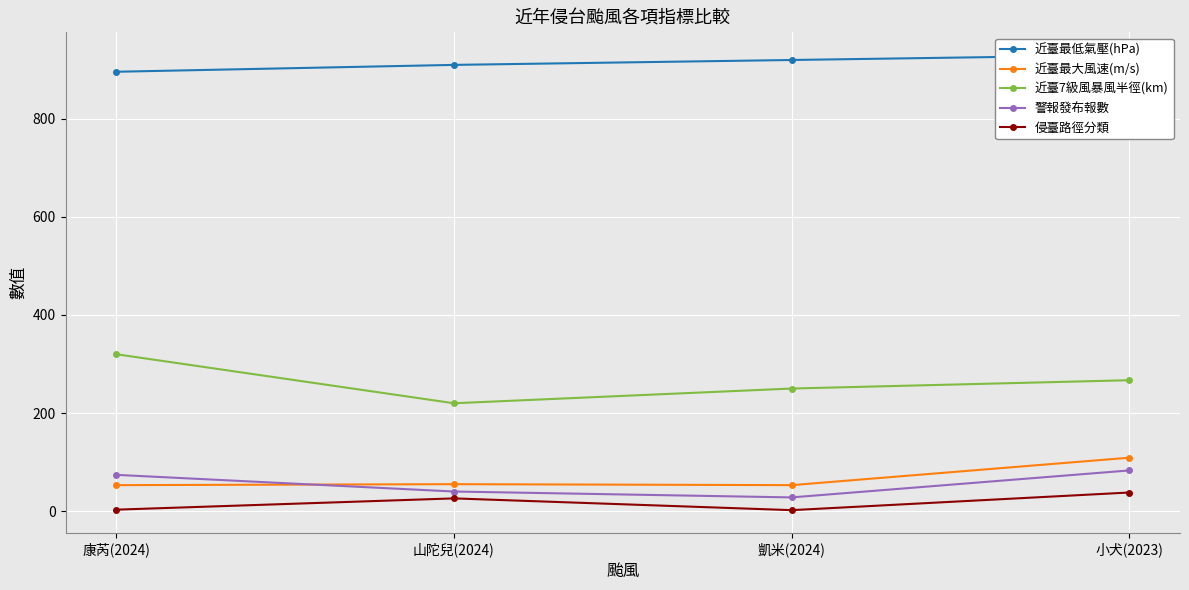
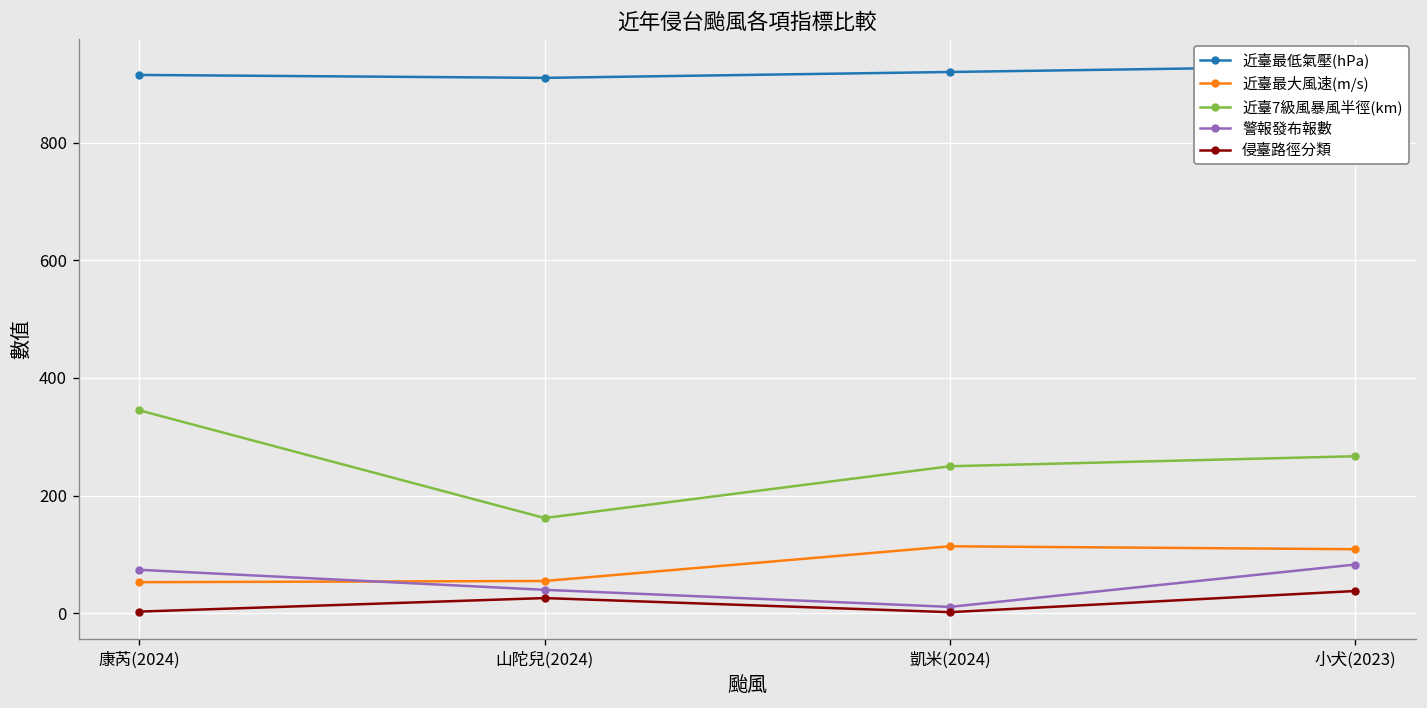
  {
    "近臺最低氣壓(hPa)": {
-     "康芮(2024)": 900,
+     "康芮(2024)": 920,
      "山陀兒(2024)": 910,
      "凱米(2024)": 920
    },
    "近臺最大風速(m/s)": {
      "康芮(2024)": 50,
      "山陀兒(2024)": 60,
-     "凱米(2024)": 50,
+     "凱米(2024)": 110,
      "小犬(2023)": 110
    },
    "近臺7級風暴風半徑(km)": {
-     "康芮(2024)": 320,
-     "山陀兒(2024)": 220,
+     "康芮(2024)": 350,
+     "山陀兒(2024)": 160,
      "凱米(2024)": 250,
      "小犬(2023)": 270
    },
    "警報發布報數": {
      "康芮(2024)": 70,
      "山陀兒(2024)": 40,
-     "凱米(2024)": 30,
+     "凱米(2024)": 10,
      "小犬(2023)": 80
    },
    "侵臺路徑分類": {
      "康芮(2024)": 0,
      "山陀兒(2024)": 30,
      "凱米(2024)": 0,
      "小犬(2023)": 40
    }
  }
